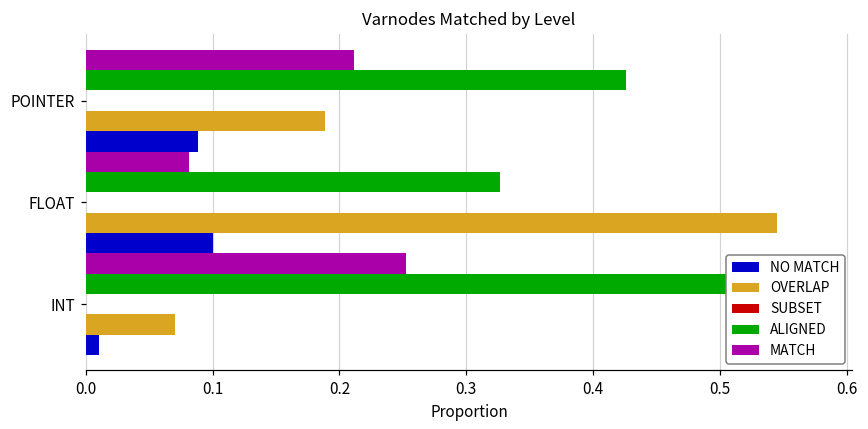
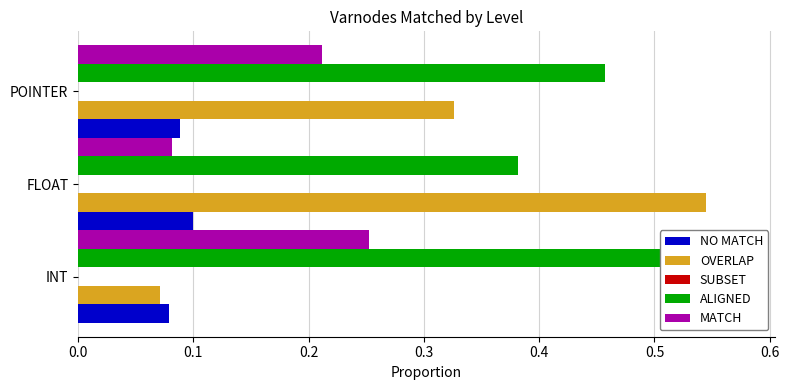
  {
    "NO MATCH": {
      "POINTER": 0.088,
      "FLOAT": 0.100,
-     "INT": 0.010
+     "INT": 0.079
    },
    "OVERLAP": {
-     "POINTER": 0.189,
+     "POINTER": 0.326,
      "FLOAT": 0.545,
      "INT": 0.071
    },
    "SUBSET": {
      "POINTER": 0.000,
      "FLOAT": 0.000,
      "INT": 0.000
    },
    "ALIGNED": {
-     "POINTER": 0.426,
-     "FLOAT": 0.327
+     "POINTER": 0.457,
+     "FLOAT": 0.381
    },
    "MATCH": {
      "POINTER": 0.211,
      "FLOAT": 0.081,
      "INT": 0.253
    }
  }
